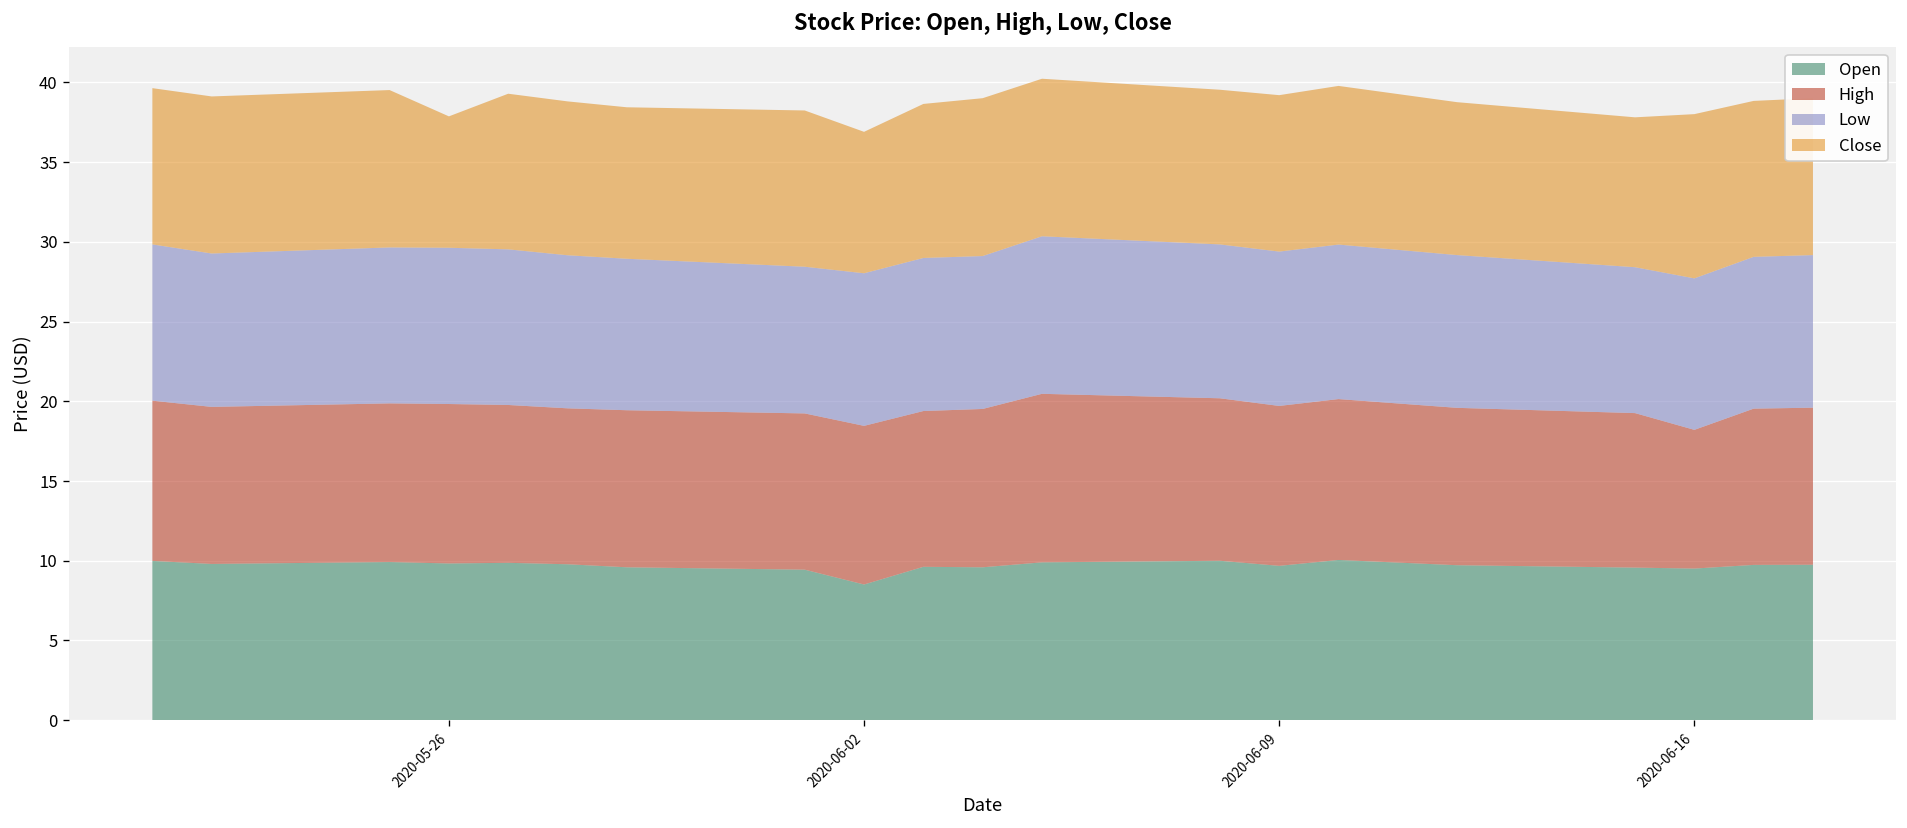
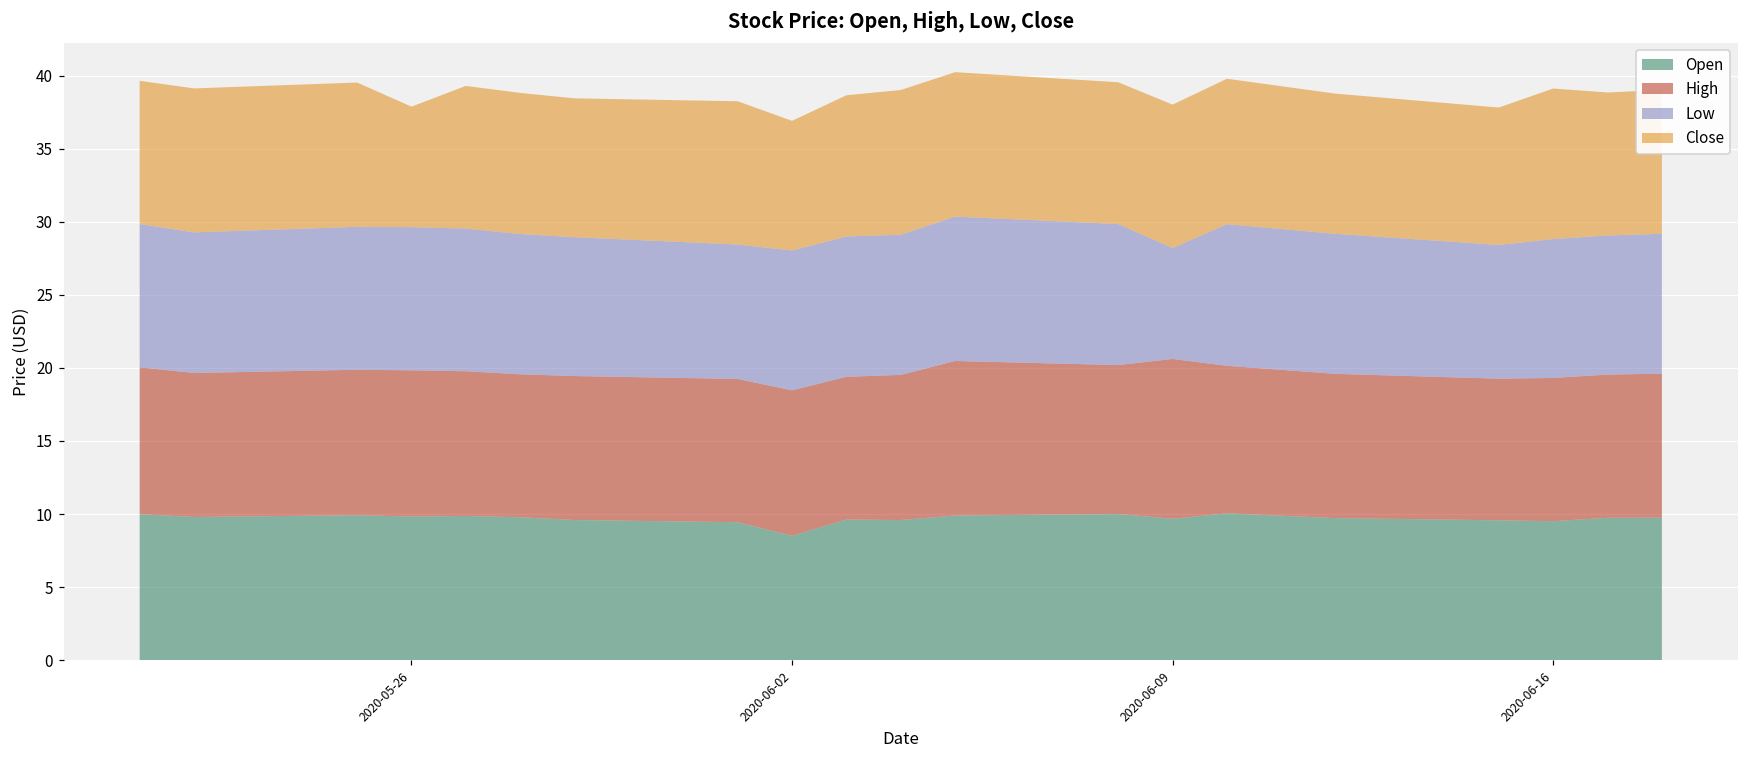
  {
    "Open": {
      "2020-05-26": 9.8,
      "2020-06-02": 8.5,
      "2020-06-09": 9.7,
      "2020-06-16": 9.5
    },
    "High": {
      "2020-05-26": 10.0,
      "2020-06-02": 10.0,
-     "2020-06-09": 10.0,
-     "2020-06-16": 8.7
+     "2020-06-09": 10.9,
+     "2020-06-16": 9.8
    },
    "Low": {
      "2020-05-26": 9.8,
      "2020-06-02": 9.6,
-     "2020-06-09": 9.7,
+     "2020-06-09": 7.6,
      "2020-06-16": 9.5
    },
    "Close": {
      "2020-05-26": 8.2,
      "2020-06-02": 8.9,
      "2020-06-09": 9.8,
      "2020-06-16": 10.3
    }
  }
